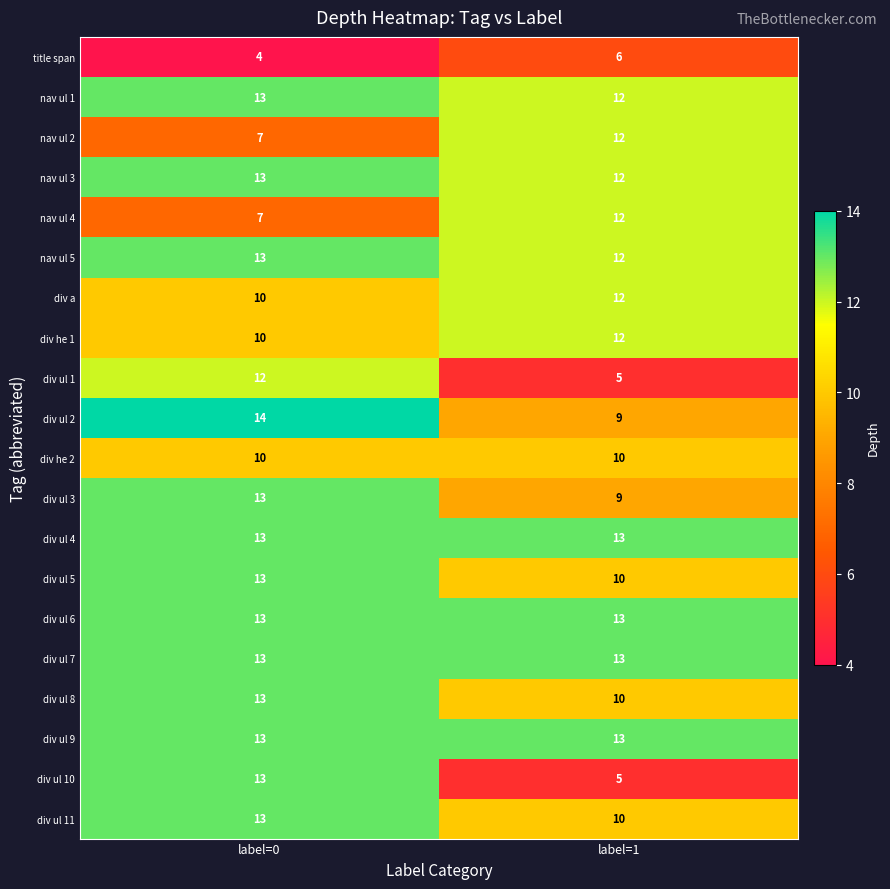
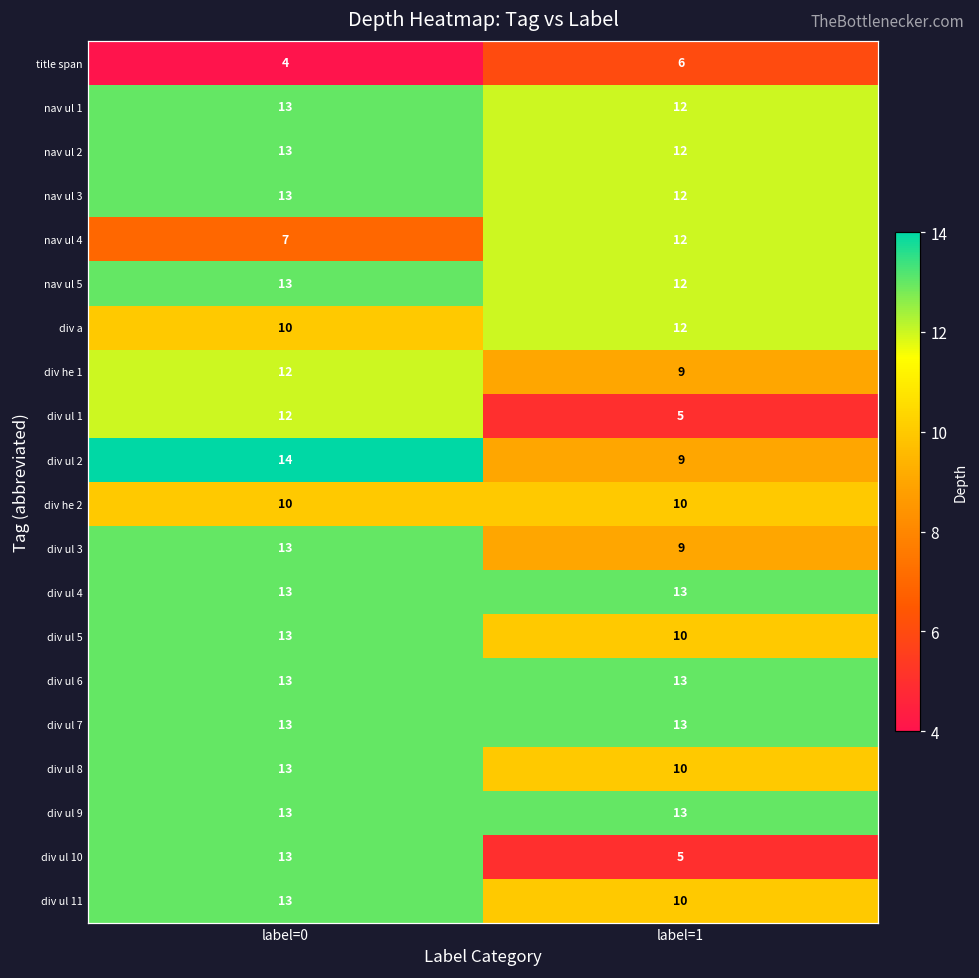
  {
    "title span": {
      "label=0": 4,
      "label=1": 6
    },
    "nav ul 1": {
      "label=0": 13,
      "label=1": 12
    },
    "nav ul 2": {
-     "label=0": 7,
+     "label=0": 13,
      "label=1": 12
    },
    "nav ul 3": {
      "label=0": 13,
      "label=1": 12
    },
    "nav ul 4": {
      "label=0": 7,
      "label=1": 12
    },
    "nav ul 5": {
      "label=0": 13,
      "label=1": 12
    },
    "div a": {
      "label=0": 10,
      "label=1": 12
    },
    "div he 1": {
-     "label=0": 10,
-     "label=1": 12
+     "label=0": 12,
+     "label=1": 9
    },
    "div ul 1": {
      "label=0": 12,
      "label=1": 5
    },
    "div ul 2": {
      "label=0": 14,
      "label=1": 9
    },
    "div he 2": {
      "label=0": 10,
      "label=1": 10
    },
    "div ul 3": {
      "label=0": 13,
      "label=1": 9
    },
    "div ul 4": {
      "label=0": 13,
      "label=1": 13
    },
    "div ul 5": {
      "label=0": 13,
      "label=1": 10
    },
    "div ul 6": {
      "label=0": 13,
      "label=1": 13
    },
    "div ul 7": {
      "label=0": 13,
      "label=1": 13
    },
    "div ul 8": {
      "label=0": 13,
      "label=1": 10
    },
    "div ul 9": {
      "label=0": 13,
      "label=1": 13
    },
    "div ul 10": {
      "label=0": 13,
      "label=1": 5
    },
    "div ul 11": {
      "label=0": 13,
      "label=1": 10
    }
  }
